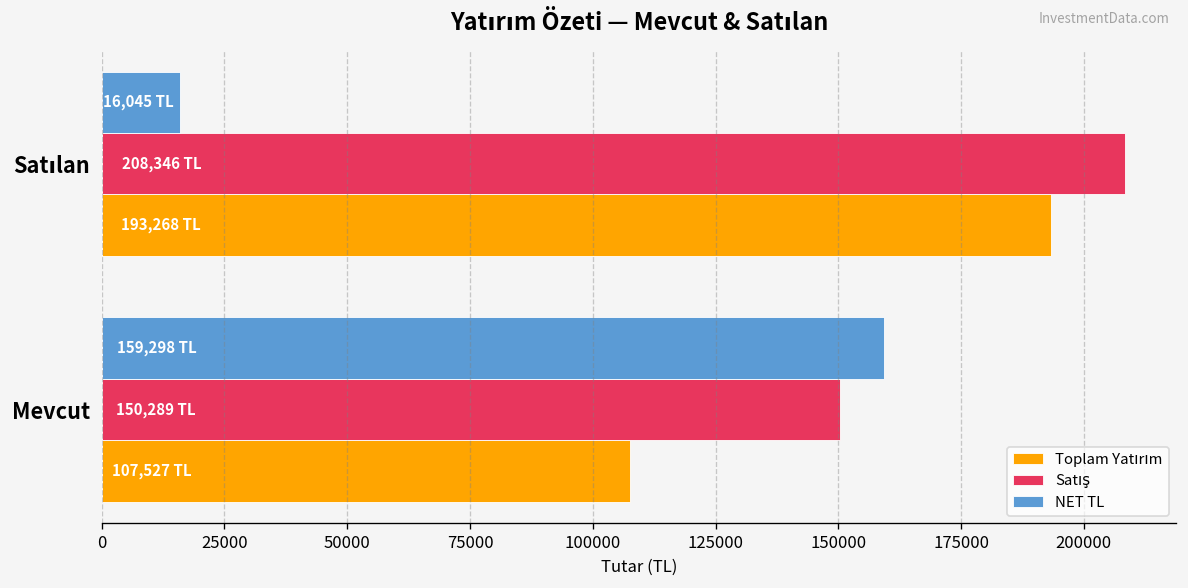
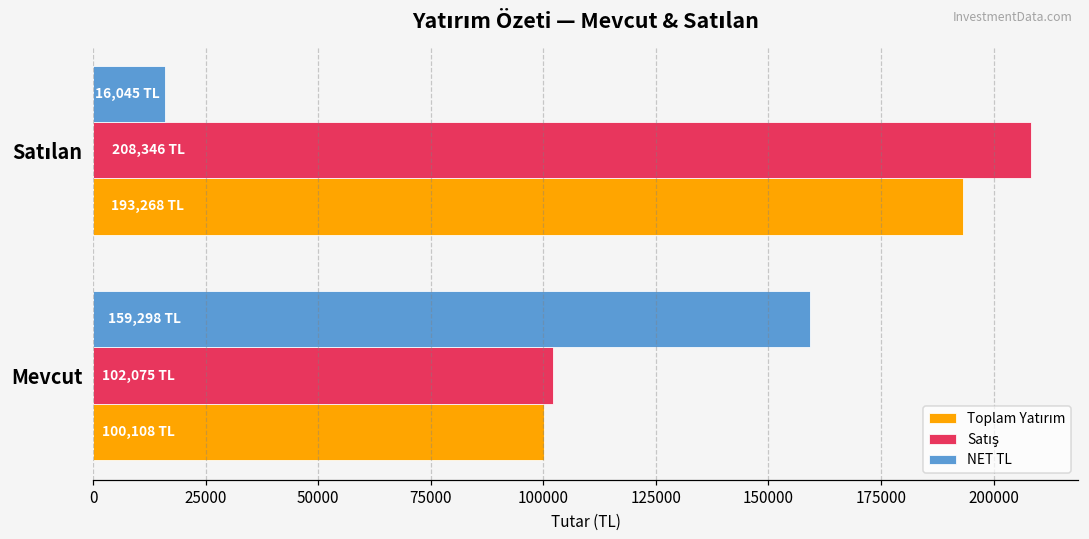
  {
    "Toplam Yatırım": {
      "Satılan": "193,268",
-     "Mevcut": "107,527"
+     "Mevcut": "100,108"
    },
    "Satış": {
      "Satılan": "208,346",
-     "Mevcut": "150,289"
+     "Mevcut": "102,075"
    },
    "NET TL": {
      "Satılan": "16,045",
      "Mevcut": "159,298"
    }
  }
